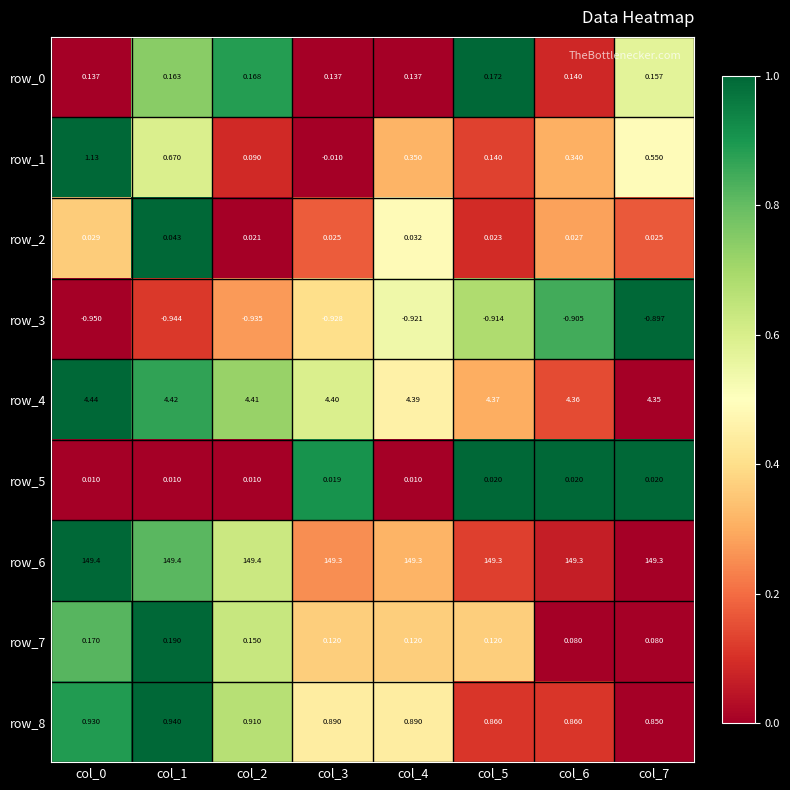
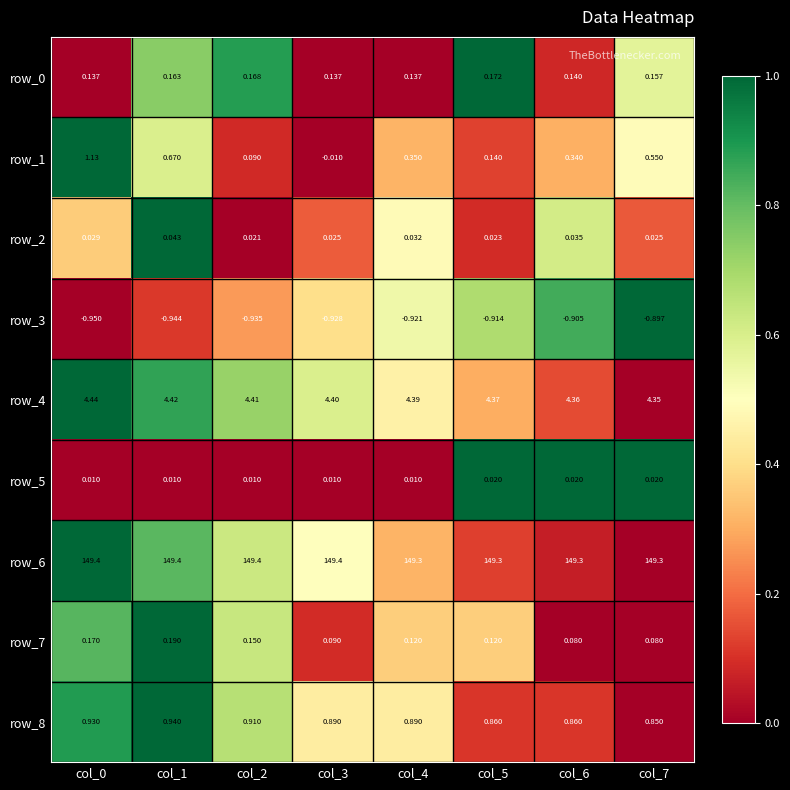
  {
    "row_0": {
      "col_0": 0.137,
      "col_1": 0.163,
      "col_2": 0.168,
      "col_3": 0.137,
      "col_4": 0.137,
      "col_5": 0.172,
      "col_6": 0.140
    },
    "row_1": {
      "col_0": 1.13,
      "col_1": 0.670,
      "col_2": 0.090,
      "col_3": -0.010,
      "col_4": 0.350,
      "col_5": 0.140,
      "col_6": 0.340,
      "col_7": 0.550
    },
    "row_2": {
      "col_0": 0.029,
      "col_1": 0.043,
      "col_2": 0.021,
      "col_3": 0.025,
      "col_4": 0.032,
      "col_5": 0.023,
-     "col_6": 0.027,
+     "col_6": 0.035,
      "col_7": 0.025
    },
    "row_3": {
      "col_0": -0.950,
      "col_1": -0.944,
      "col_2": -0.935,
      "col_3": -0.928,
      "col_4": -0.921,
      "col_5": -0.914,
      "col_6": -0.905,
      "col_7": -0.897
    },
    "row_4": {
      "col_0": 4.44,
      "col_1": 4.42,
      "col_2": 4.41,
      "col_3": 4.40,
      "col_4": 4.39,
      "col_5": 4.37,
      "col_6": 4.36,
      "col_7": 4.35
    },
    "row_5": {
      "col_0": 0.010,
      "col_1": 0.010,
      "col_2": 0.010,
-     "col_3": 0.019,
+     "col_3": 0.010,
      "col_4": 0.010,
      "col_5": 0.020,
      "col_6": 0.020,
      "col_7": 0.020
    },
    "row_6": {
      "col_0": 149.4,
      "col_1": 149.4,
      "col_2": 149.4,
-     "col_3": 149.3,
+     "col_3": 149.4,
      "col_4": 149.3,
      "col_5": 149.3,
      "col_6": 149.3,
      "col_7": 149.3
    },
    "row_7": {
      "col_0": 0.170,
      "col_1": 0.190,
      "col_2": 0.150,
-     "col_3": 0.120,
+     "col_3": 0.090,
      "col_4": 0.120,
      "col_5": 0.120,
      "col_6": 0.080,
      "col_7": 0.080
    },
    "row_8": {
      "col_0": 0.930,
      "col_1": 0.940,
      "col_2": 0.910,
      "col_3": 0.890,
      "col_4": 0.890,
      "col_5": 0.860,
      "col_6": 0.860,
      "col_7": 0.850
    }
  }
